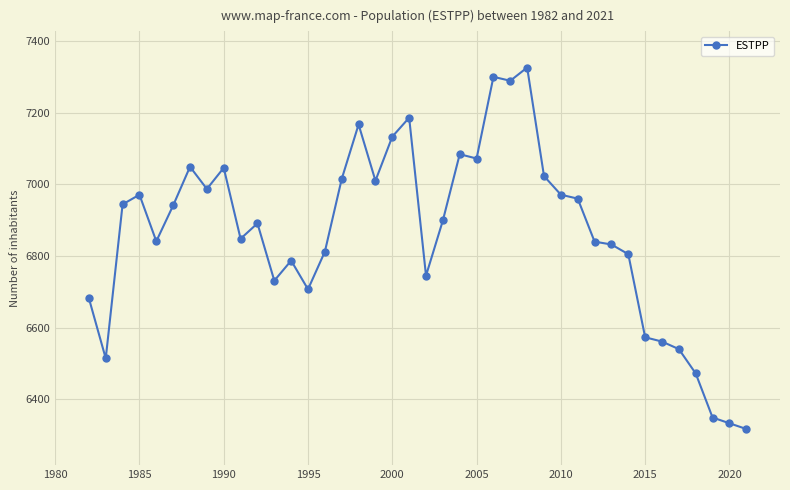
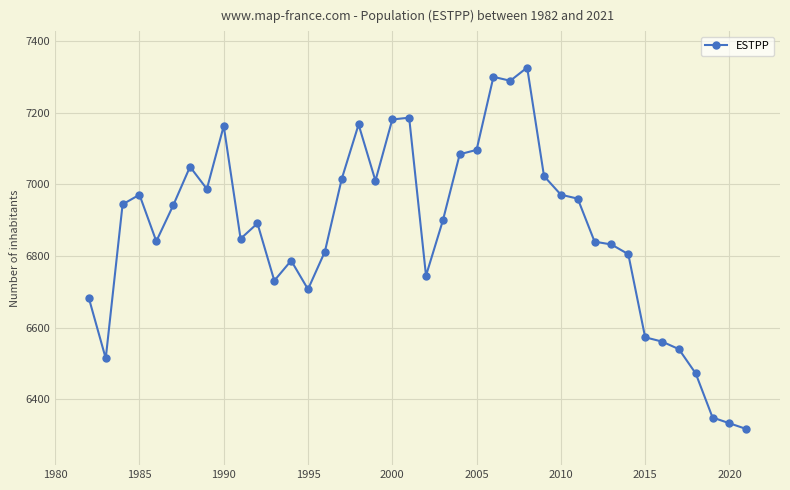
  {
    "1985": 6970,
-   "1990": 7050,
+   "1990": 7160,
    "1995": 6710,
-   "2000": 7130,
-   "2005": 7070,
+   "2000": 7180,
+   "2005": 7100,
    "2010": 6970,
    "2015": 6570,
    "2020": 6330
  }
